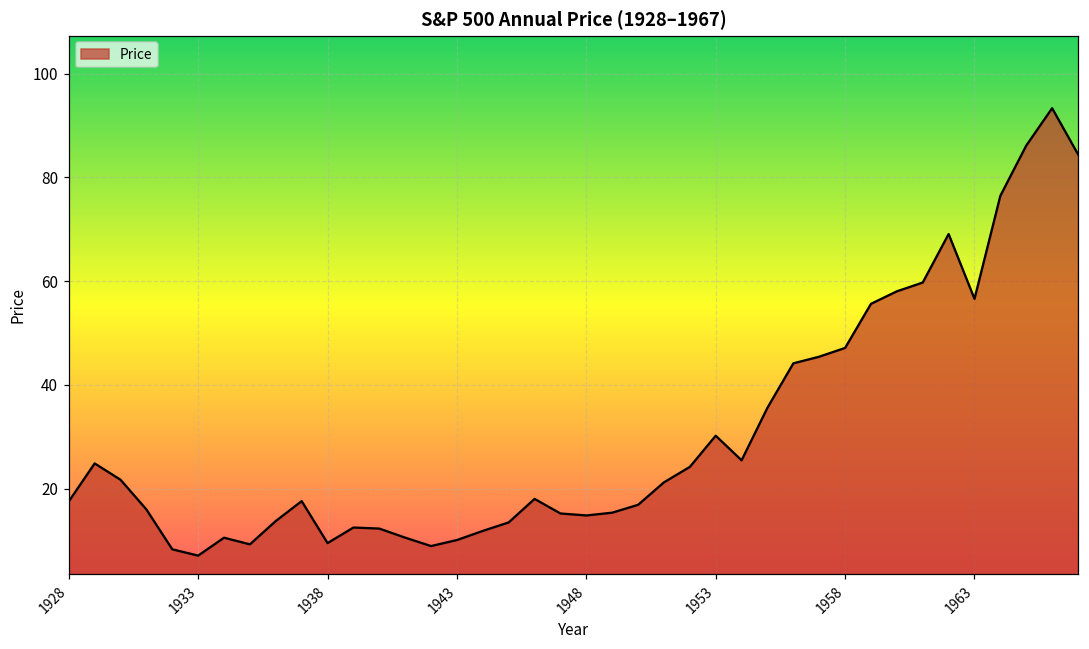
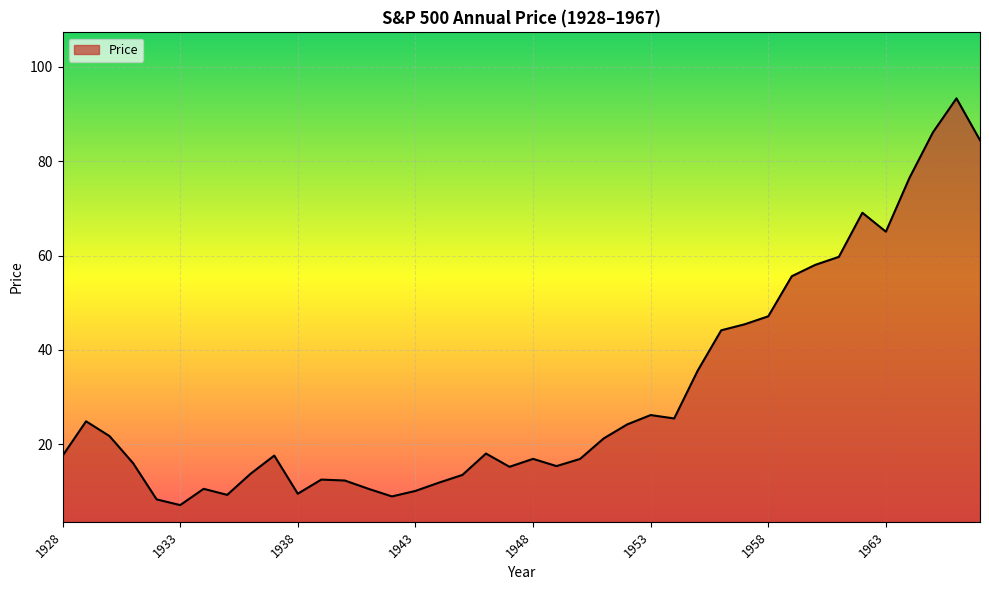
  {
    "1928": 18,
    "1933": 7,
    "1938": 10,
    "1943": 10,
-   "1948": 15,
-   "1953": 30,
+   "1948": 17,
+   "1953": 26,
    "1958": 47,
-   "1963": 57
+   "1963": 65
  }
